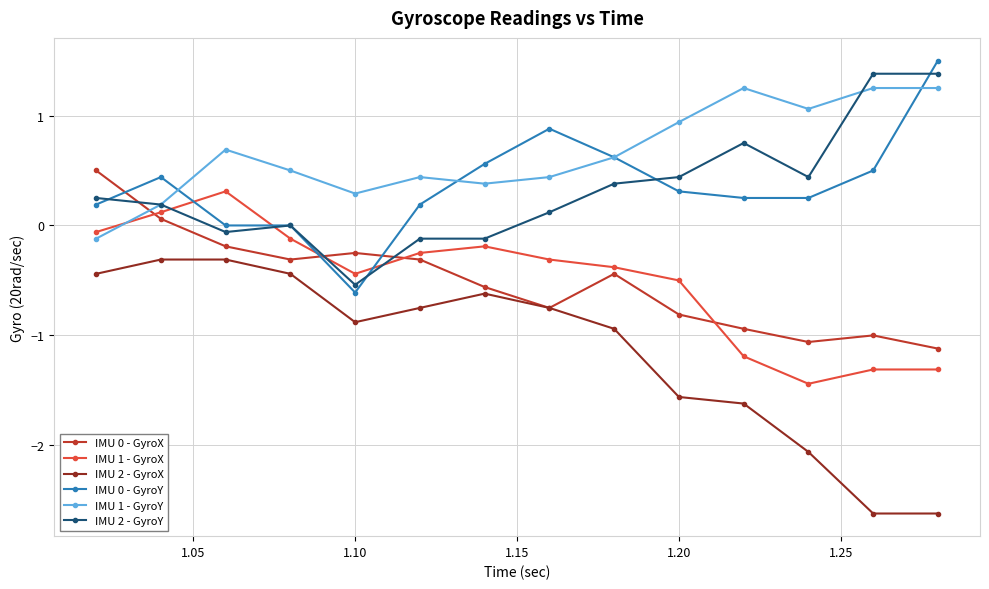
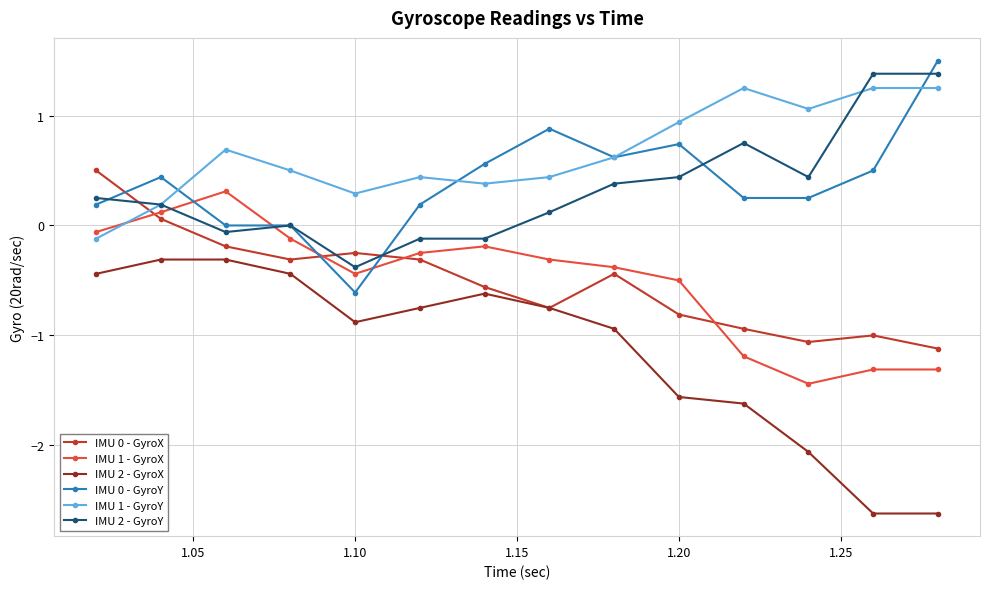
  {
    "IMU 0 - GyroY": {
      "1.10": -0.61,
-     "1.20": 0.31
+     "1.20": 0.74
    },
    "IMU 1 - GyroY": {
      "1.10": 0.29,
      "1.20": 0.94
    },
    "IMU 2 - GyroY": {
-     "1.10": -0.54,
+     "1.10": -0.38,
      "1.20": 0.44
    }
  }
